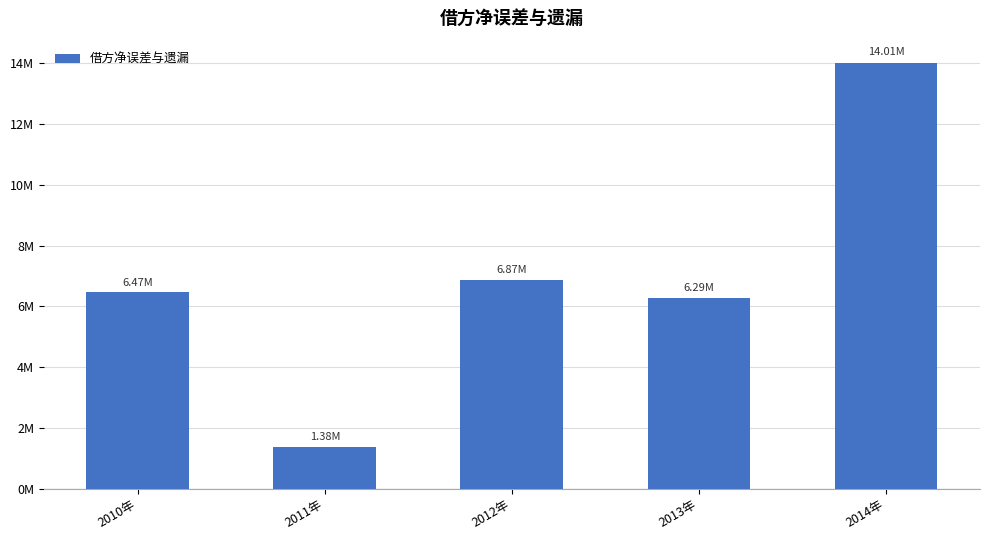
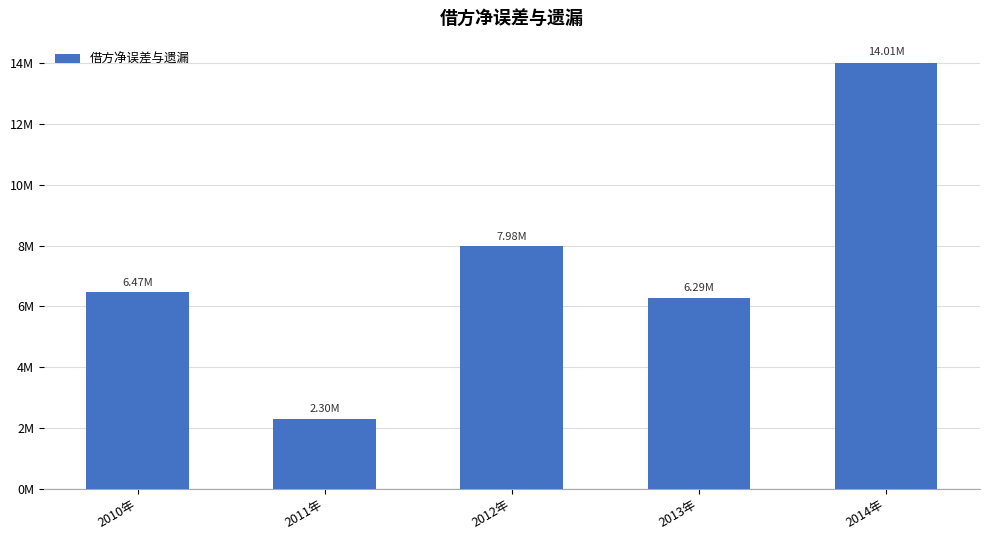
  {
    "2010年": "6.47M",
-   "2011年": "1.38M",
-   "2012年": "6.87M",
+   "2011年": "2.30M",
+   "2012年": "7.98M",
    "2013年": "6.29M",
    "2014年": "14.01M"
  }
